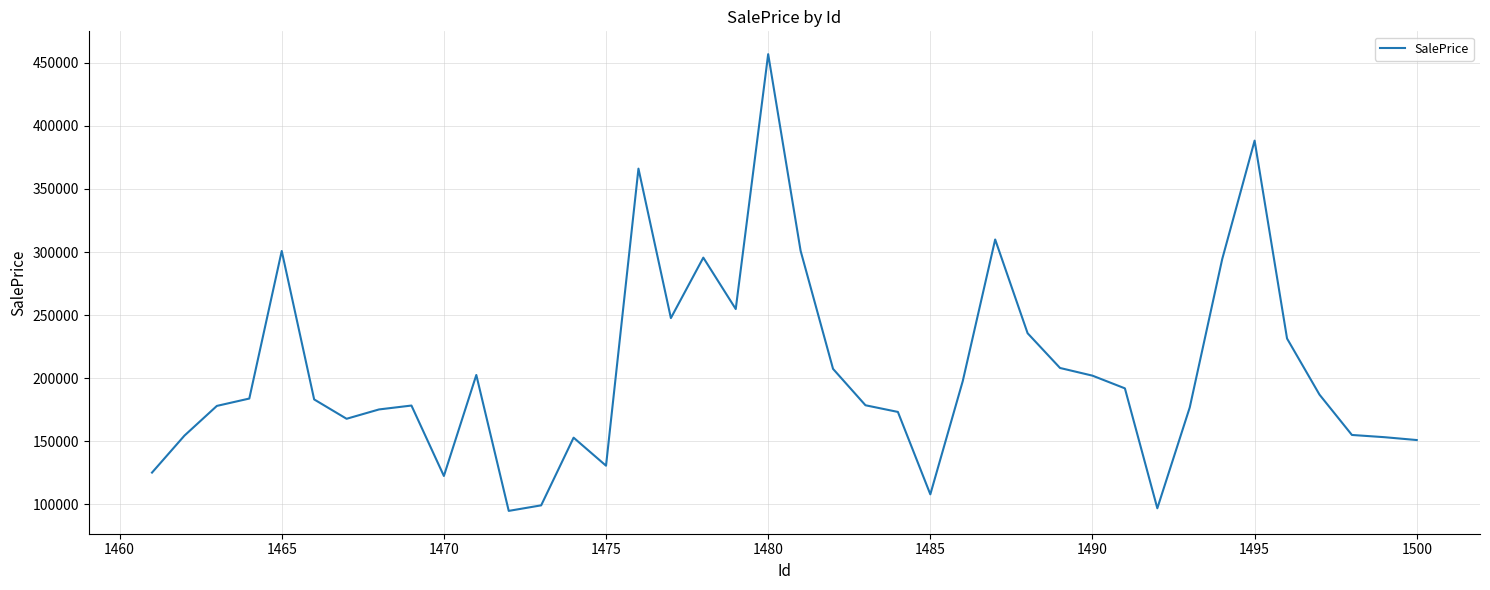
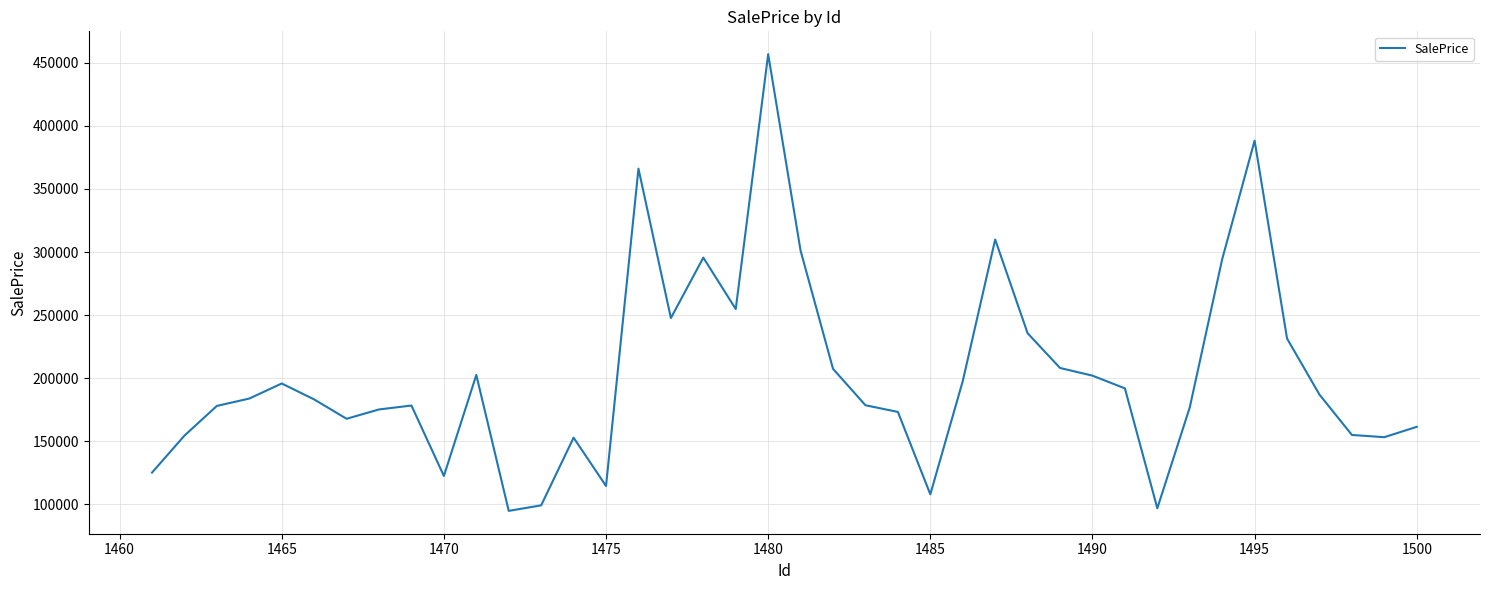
  {
-   "1465": 301000,
+   "1465": 196000,
    "1470": 122000,
-   "1475": 131000,
+   "1475": 115000,
    "1480": 457000,
    "1485": 108000,
    "1490": 202000,
    "1495": 388000,
-   "1500": 151000
+   "1500": 161000
  }
